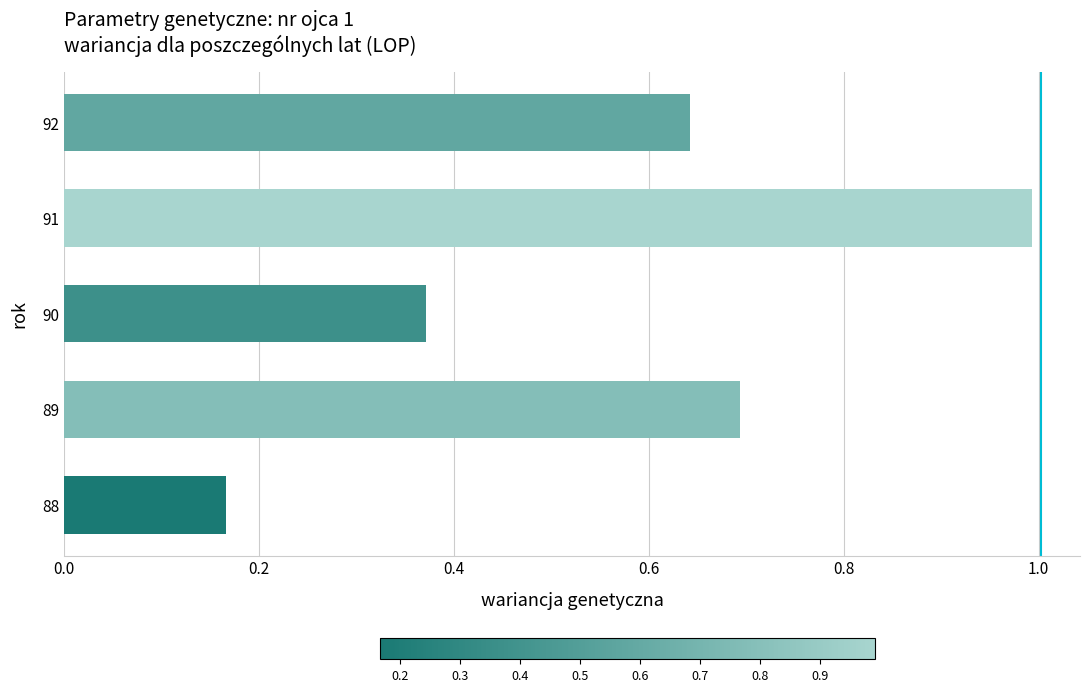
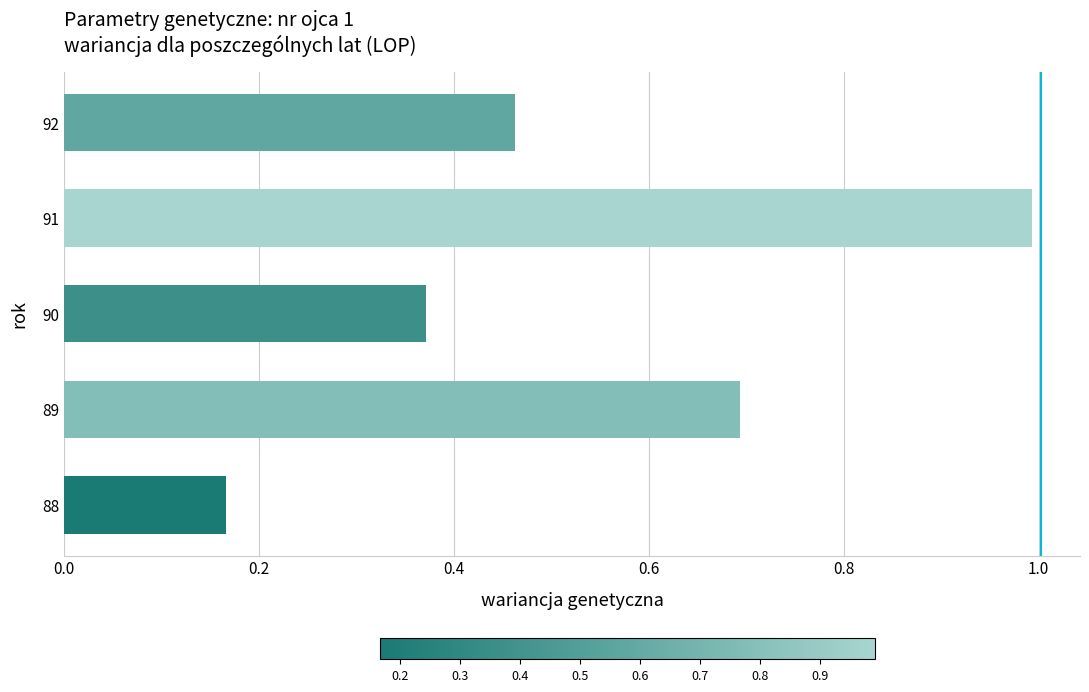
  {
-   "92": 0.64,
+   "92": 0.46,
    "91": 0.99,
    "90": 0.37,
    "89": 0.69,
    "88": 0.17
  }
